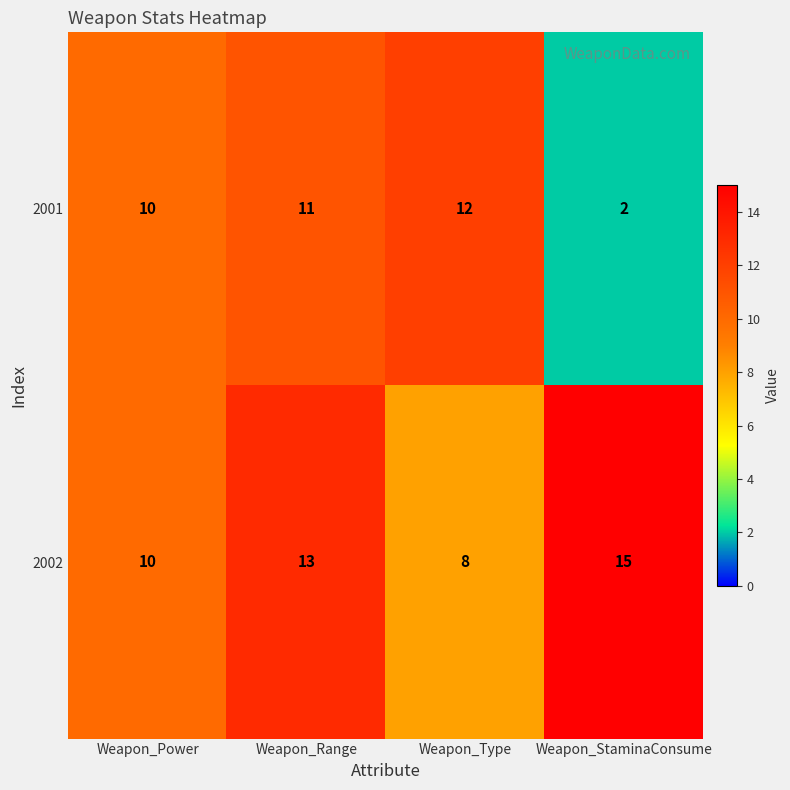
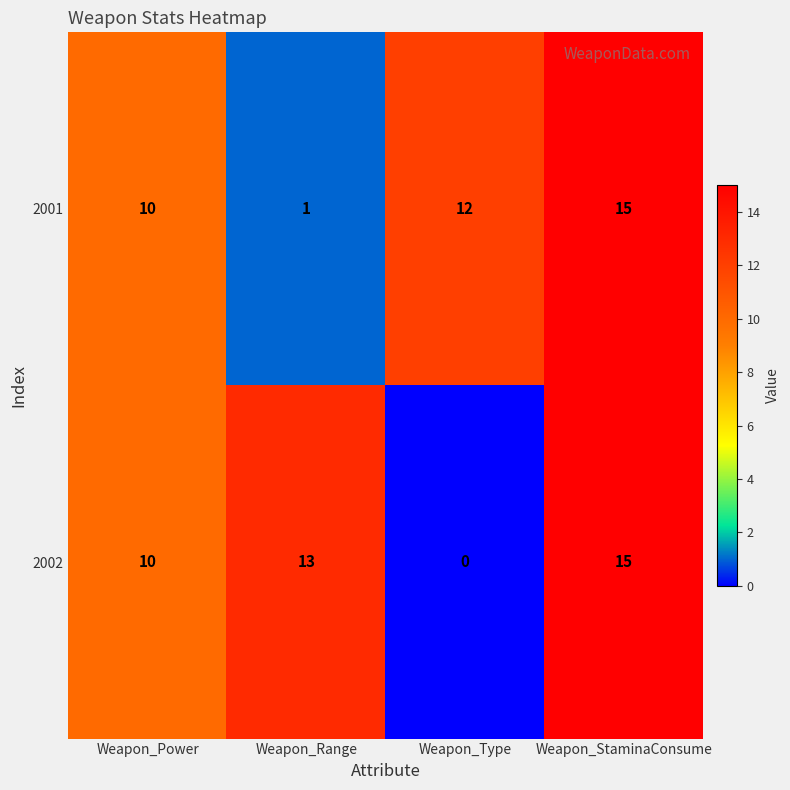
  {
    "2001": {
      "Weapon_Power": 10,
-     "Weapon_Range": 11,
+     "Weapon_Range": 1,
      "Weapon_Type": 12,
-     "Weapon_StaminaConsume": 2
+     "Weapon_StaminaConsume": 15
    },
    "2002": {
      "Weapon_Power": 10,
      "Weapon_Range": 13,
-     "Weapon_Type": 8,
+     "Weapon_Type": 0,
      "Weapon_StaminaConsume": 15
    }
  }
